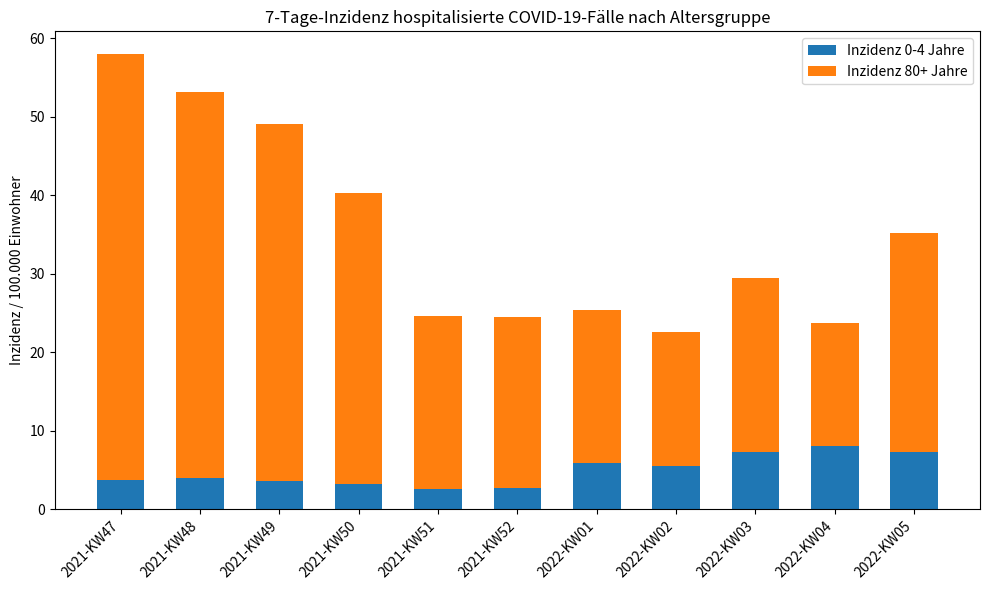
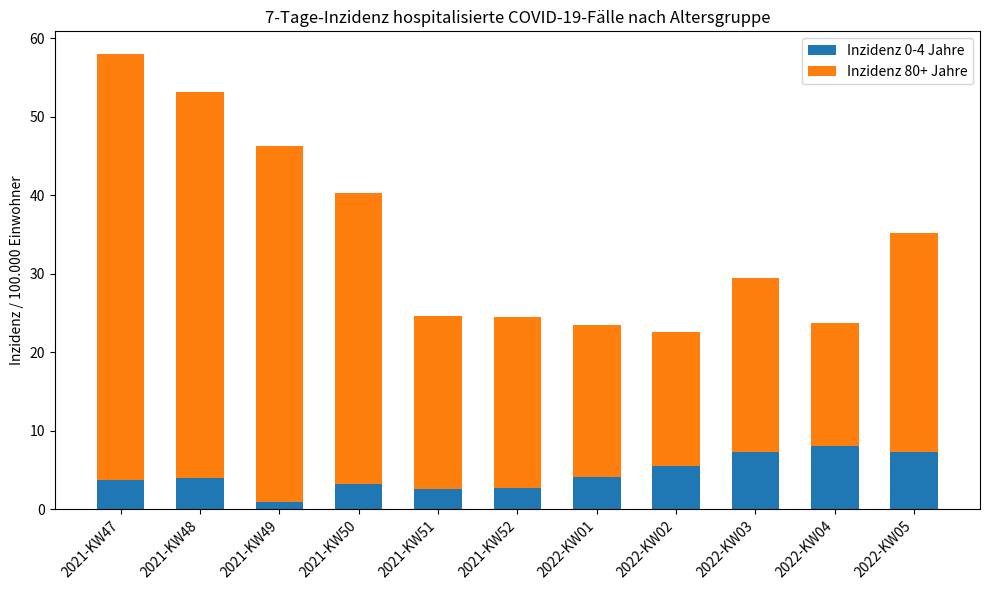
  {
    "Inzidenz 0-4 Jahre": {
      "2021-KW47": 4,
      "2021-KW48": 4,
-     "2021-KW49": 4,
+     "2021-KW49": 1,
      "2021-KW50": 3,
      "2021-KW51": 3,
      "2021-KW52": 3,
-     "2022-KW01": 6,
+     "2022-KW01": 4,
      "2022-KW02": 6,
      "2022-KW03": 7,
      "2022-KW04": 8,
      "2022-KW05": 7
    },
    "Inzidenz 80+ Jahre": {
      "2021-KW47": 54,
      "2021-KW48": 49,
      "2021-KW49": 45,
      "2021-KW50": 37,
      "2021-KW51": 22,
      "2021-KW52": 22,
      "2022-KW01": 19,
      "2022-KW02": 17,
      "2022-KW03": 22,
      "2022-KW04": 16,
      "2022-KW05": 28
    }
  }
